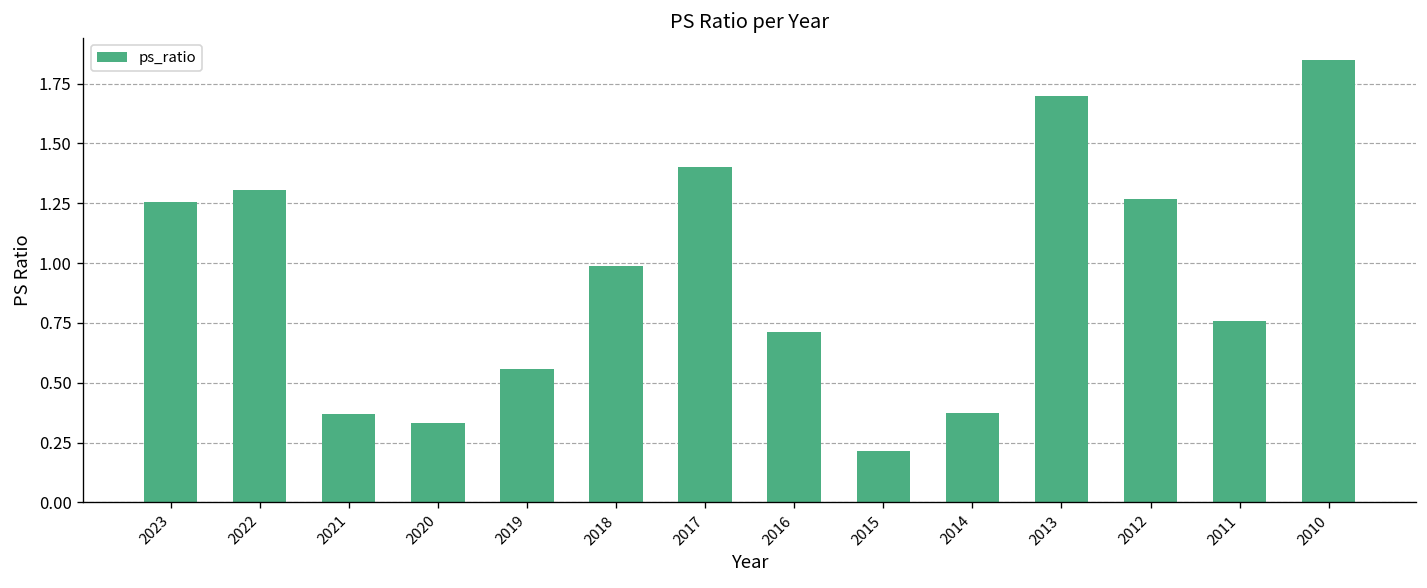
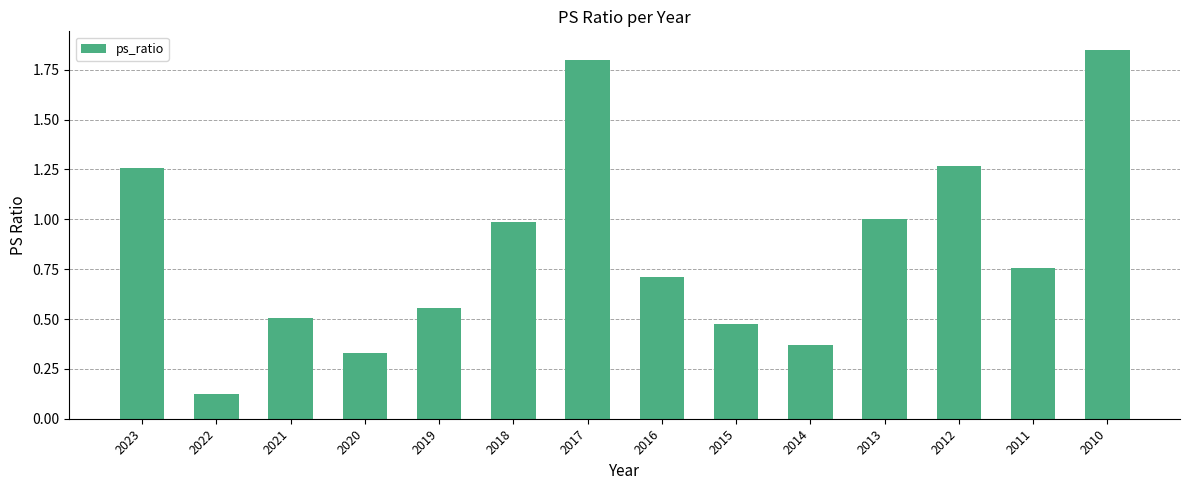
  {
    "2023": 1.26,
-   "2022": 1.31,
-   "2021": 0.37,
+   "2022": 0.13,
+   "2021": 0.51,
    "2020": 0.33,
    "2019": 0.56,
    "2018": 0.99,
-   "2017": 1.4,
+   "2017": 1.8,
    "2016": 0.71,
-   "2015": 0.22,
+   "2015": 0.48,
    "2014": 0.37,
-   "2013": 1.7,
+   "2013": 1.0,
    "2012": 1.27,
    "2011": 0.76,
    "2010": 1.85
  }
